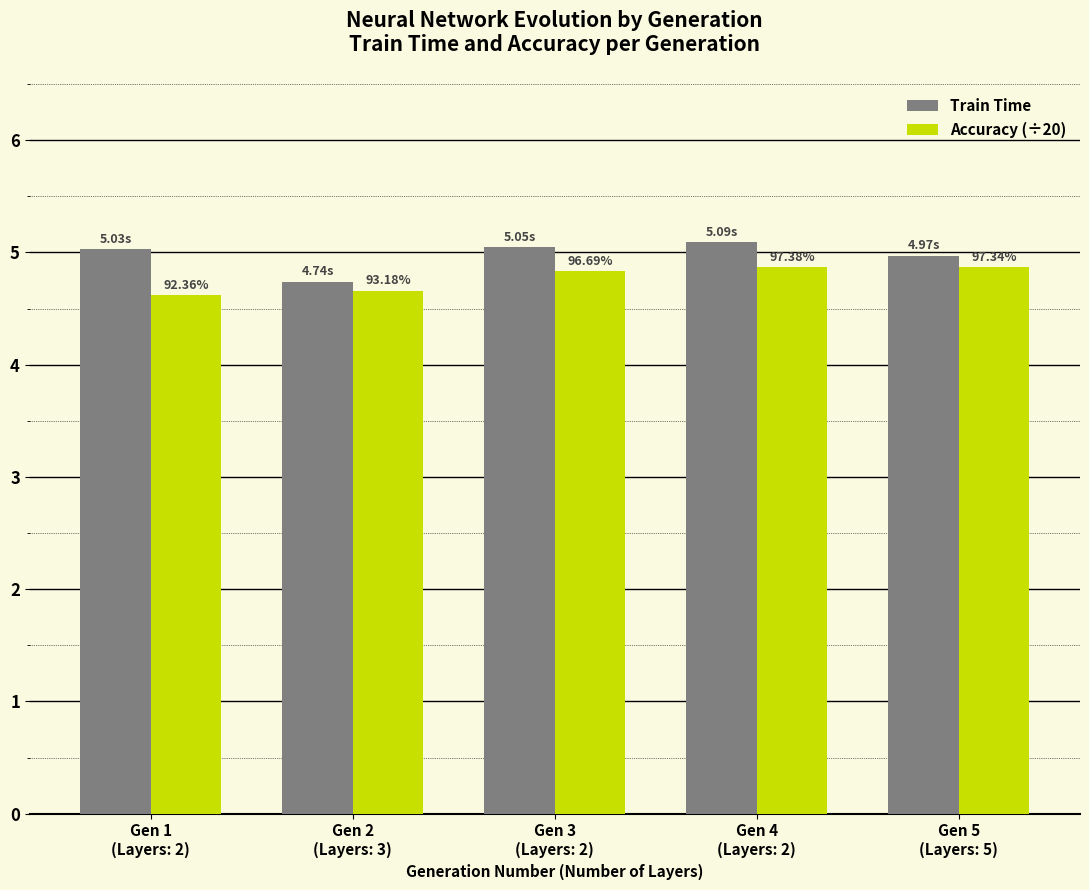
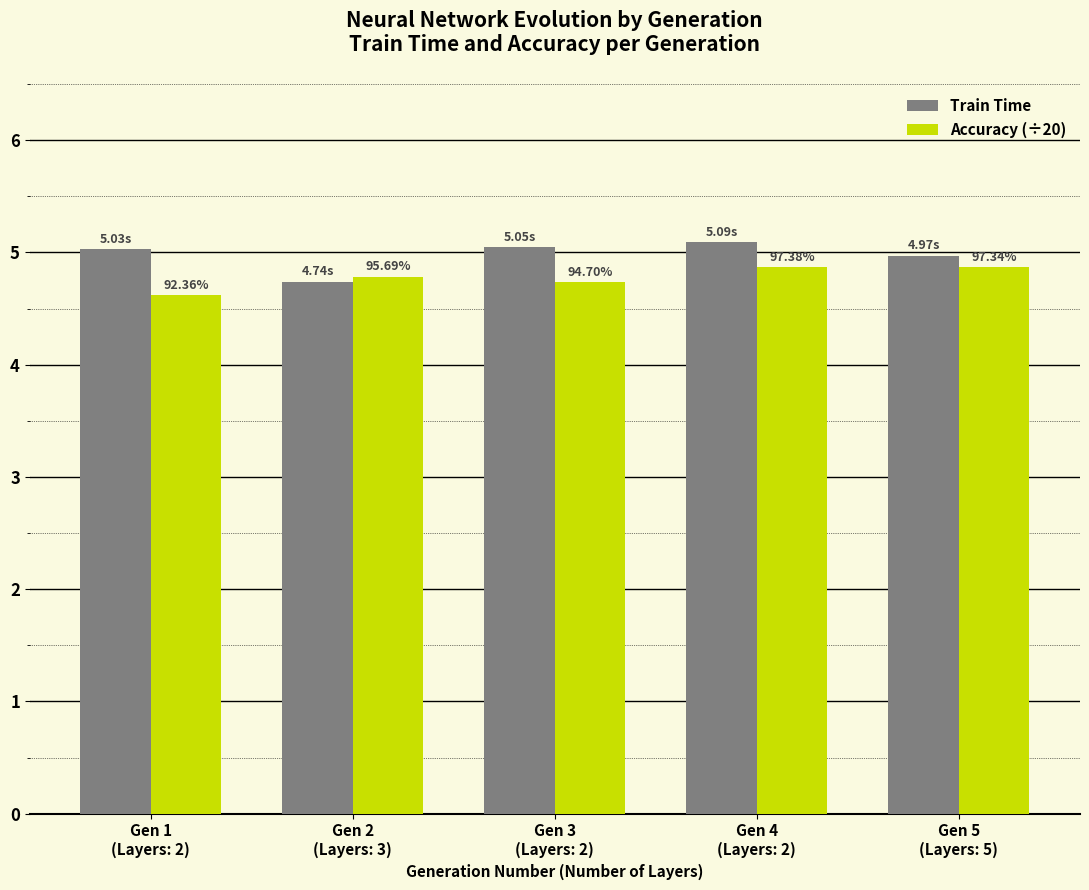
  {
    "Train Time": {
      "Gen 1 (Layers: 2)": "5.03s",
      "Gen 2 (Layers: 3)": "4.74s",
      "Gen 3 (Layers: 2)": "5.05s",
      "Gen 4 (Layers: 2)": "5.09s",
      "Gen 5 (Layers: 5)": "4.97s"
    },
    "Accuracy (÷20)": {
-     "Gen 2 (Layers: 3)": "93.18%",
-     "Gen 3 (Layers: 2)": "96.69%"
+     "Gen 2 (Layers: 3)": "95.69%",
+     "Gen 3 (Layers: 2)": "94.70%"
    }
  }
